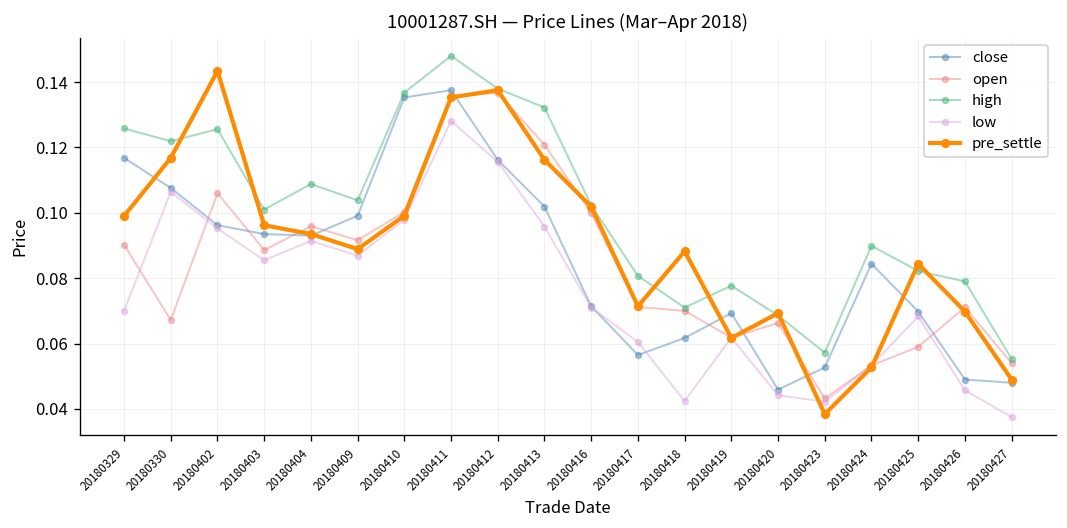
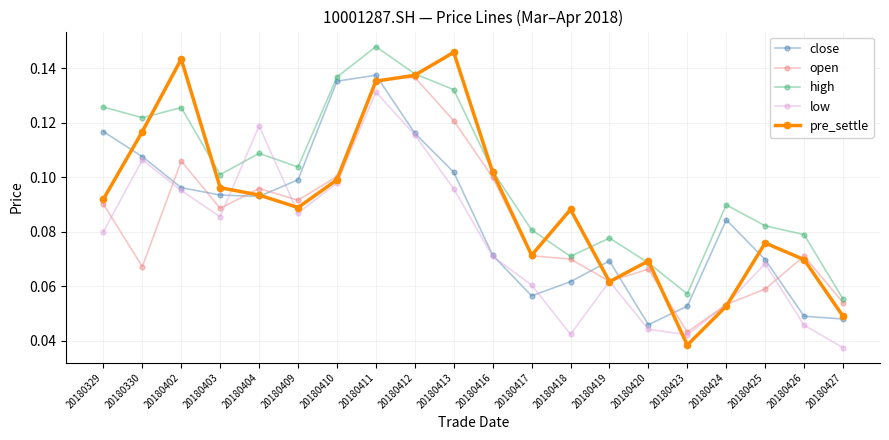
  {
    "open": {
      "20180329": 0.090,
      "20180330": 0.067,
      "20180402": 0.106,
      "20180403": 0.089,
      "20180404": 0.096,
      "20180409": 0.092,
      "20180410": 0.100,
      "20180413": 0.121,
      "20180416": 0.100,
      "20180418": 0.070,
      "20180420": 0.066,
      "20180423": 0.043,
      "20180425": 0.059,
      "20180426": 0.071,
      "20180427": 0.054
    },
    "low": {
-     "20180329": 0.07,
+     "20180329": 0.08,
      "20180330": 0.106,
      "20180402": 0.095,
      "20180403": 0.086,
-     "20180404": 0.091,
+     "20180404": 0.119,
      "20180409": 0.087,
      "20180410": 0.098,
-     "20180411": 0.128,
+     "20180411": 0.131,
      "20180413": 0.096,
      "20180417": 0.061,
      "20180418": 0.042,
      "20180420": 0.044,
      "20180423": 0.042,
      "20180425": 0.068,
      "20180426": 0.046,
      "20180427": 0.038
    },
    "pre_settle": {
-     "20180329": 0.099,
+     "20180329": 0.092,
      "20180330": 0.117,
      "20180402": 0.143,
      "20180403": 0.096,
      "20180409": 0.089,
      "20180410": 0.099,
-     "20180413": 0.116,
+     "20180413": 0.146,
      "20180418": 0.088,
      "20180423": 0.038,
-     "20180425": 0.084,
+     "20180425": 0.076,
      "20180426": 0.070,
      "20180427": 0.049
    }
  }
